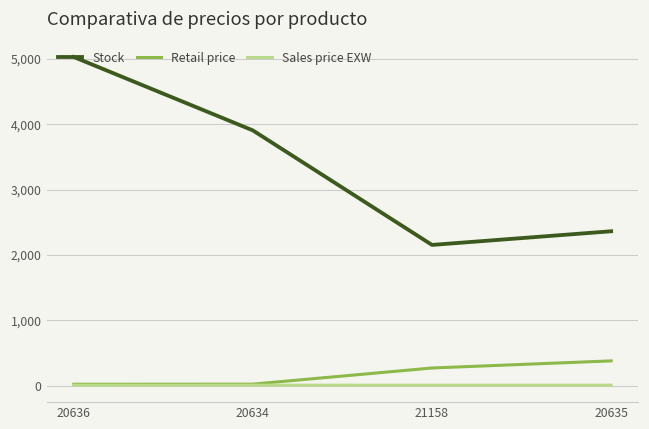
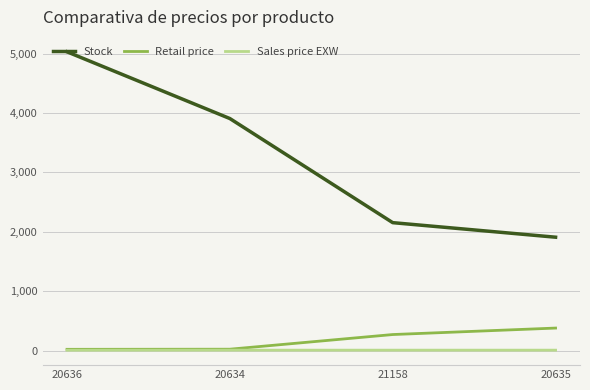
  {
    "Stock": {
      "20636": "5,000",
      "20634": "3,900",
      "21158": "2,200",
-     "20635": "2,400"
+     "20635": "1,900"
    },
    "Retail price": {
      "21158": "300",
      "20635": "400"
    },
    "Sales price EXW": {
      "21158": "0",
      "20635": "0"
    }
  }
